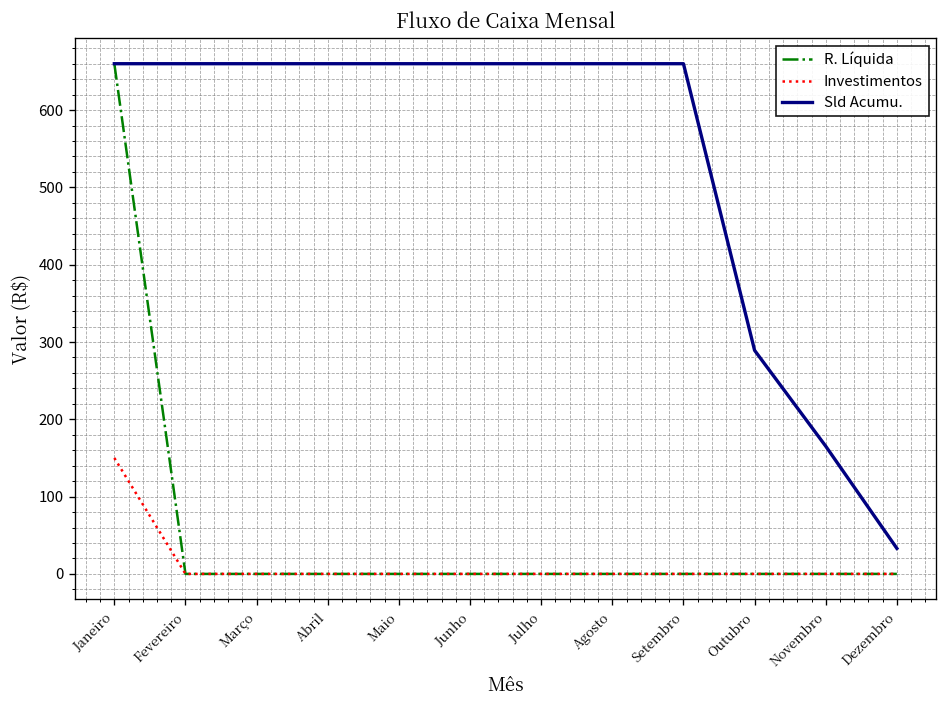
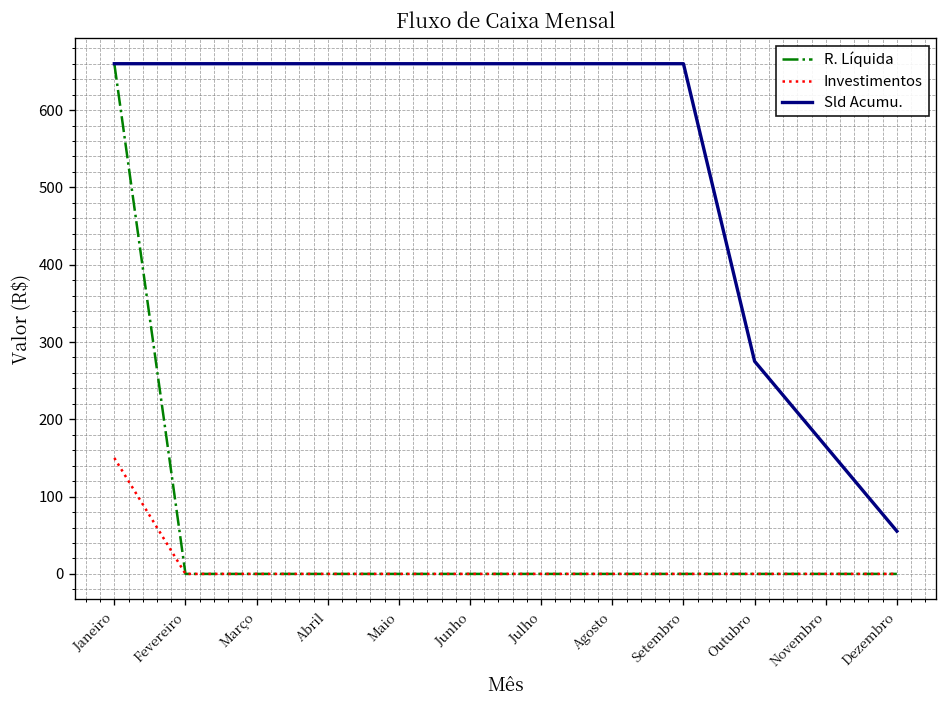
  {
    "Investimentos": {
      "Janeiro": 150
    },
    "Sld Acumu.": {
      "Fevereiro": 660,
      "Março": 660,
      "Abril": 660,
      "Maio": 660,
      "Junho": 660,
      "Julho": 660,
      "Agosto": 660,
      "Setembro": 660,
-     "Outubro": 290,
+     "Outubro": 280,
      "Novembro": 170,
-     "Dezembro": 30
+     "Dezembro": 60
    }
  }
